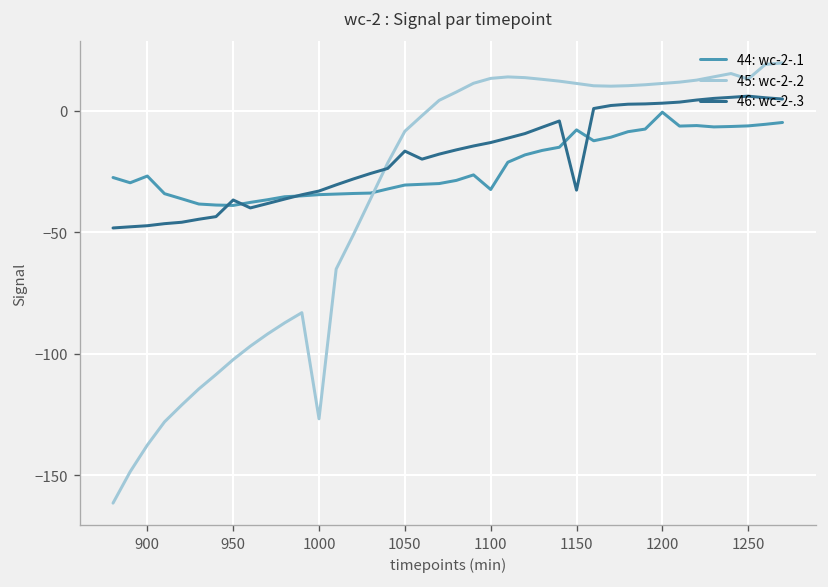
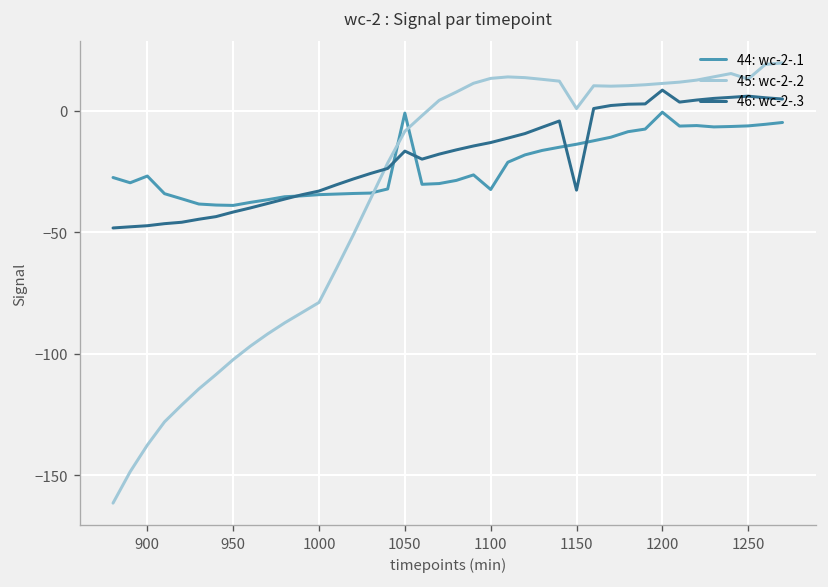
  {
    "44: wc-2-.1": {
      "900": -27,
      "950": -39,
      "1000": -34,
-     "1050": -31,
+     "1050": -1,
      "1100": -32,
-     "1150": -8,
+     "1150": -14,
      "1200": -1,
      "1250": -6
    },
    "45: wc-2-.2": {
      "900": -138,
      "950": -102,
-     "1000": -127,
+     "1000": -79,
      "1050": -8,
      "1100": 13,
-     "1150": 11,
+     "1150": 1,
      "1200": 11,
      "1250": 13
    },
    "46: wc-2-.3": {
      "900": -47,
-     "950": -37,
+     "950": -42,
      "1000": -33,
      "1050": -17,
      "1100": -13,
      "1150": -33,
-     "1200": 3,
+     "1200": 9,
      "1250": 6
    }
  }
